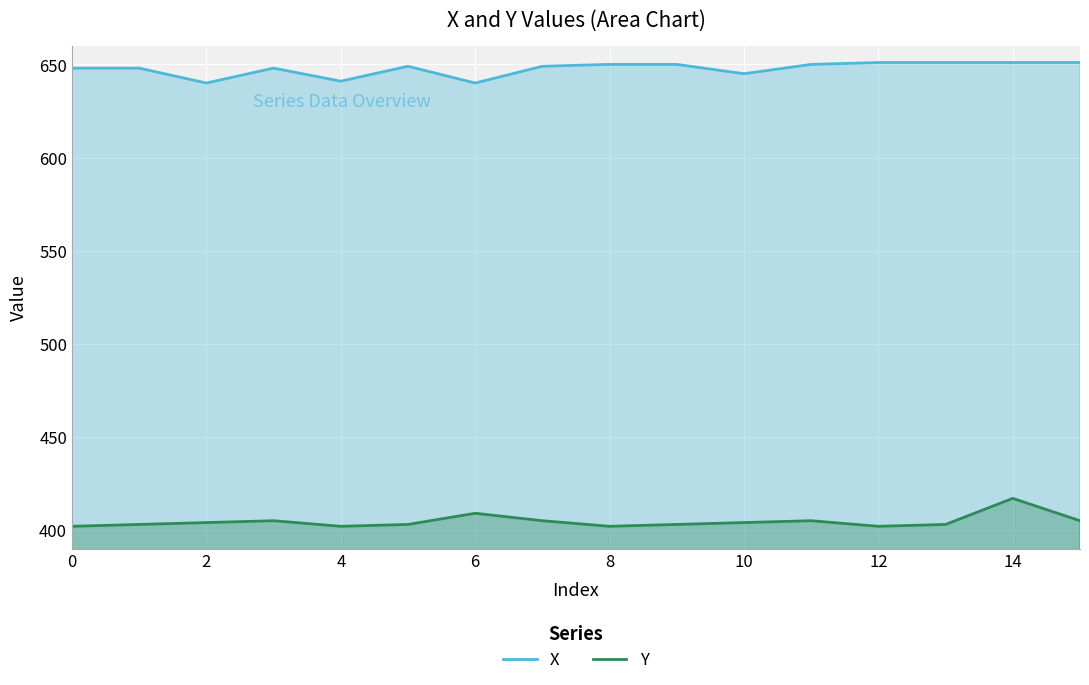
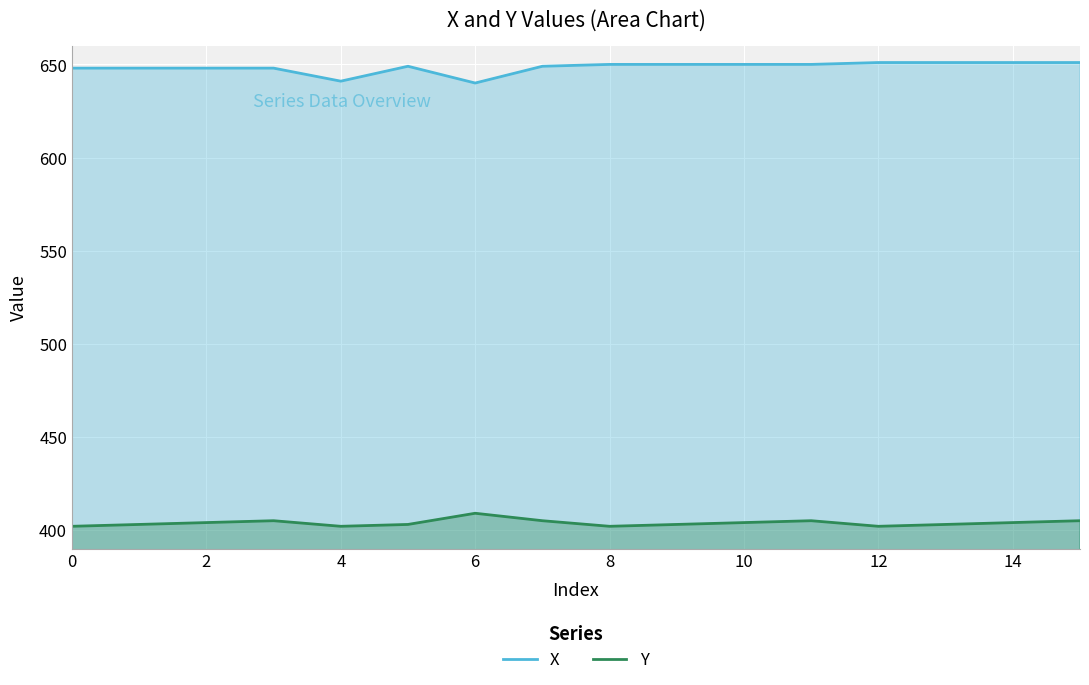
  {
    "X": {
      "0": 648,
-     "2": 640,
+     "2": 648,
      "4": 641,
      "6": 640,
      "8": 650,
-     "10": 645,
+     "10": 650,
      "12": 651,
      "14": 651
    },
    "Y": {
      "0": 402,
      "2": 404,
      "4": 402,
      "6": 409,
      "8": 402,
      "10": 404,
      "12": 402,
-     "14": 417
+     "14": 404
    }
  }
